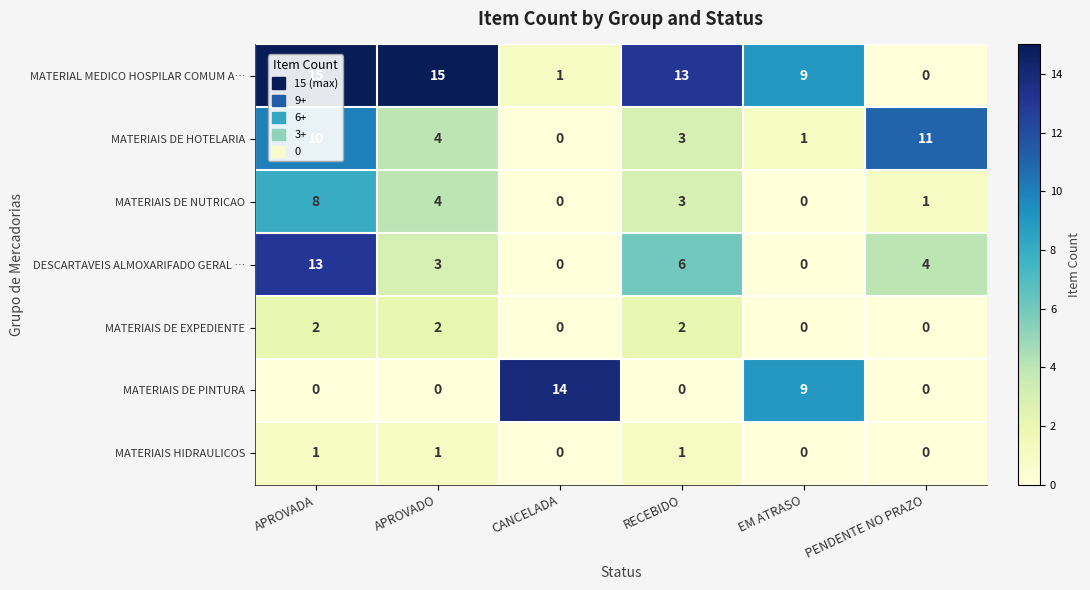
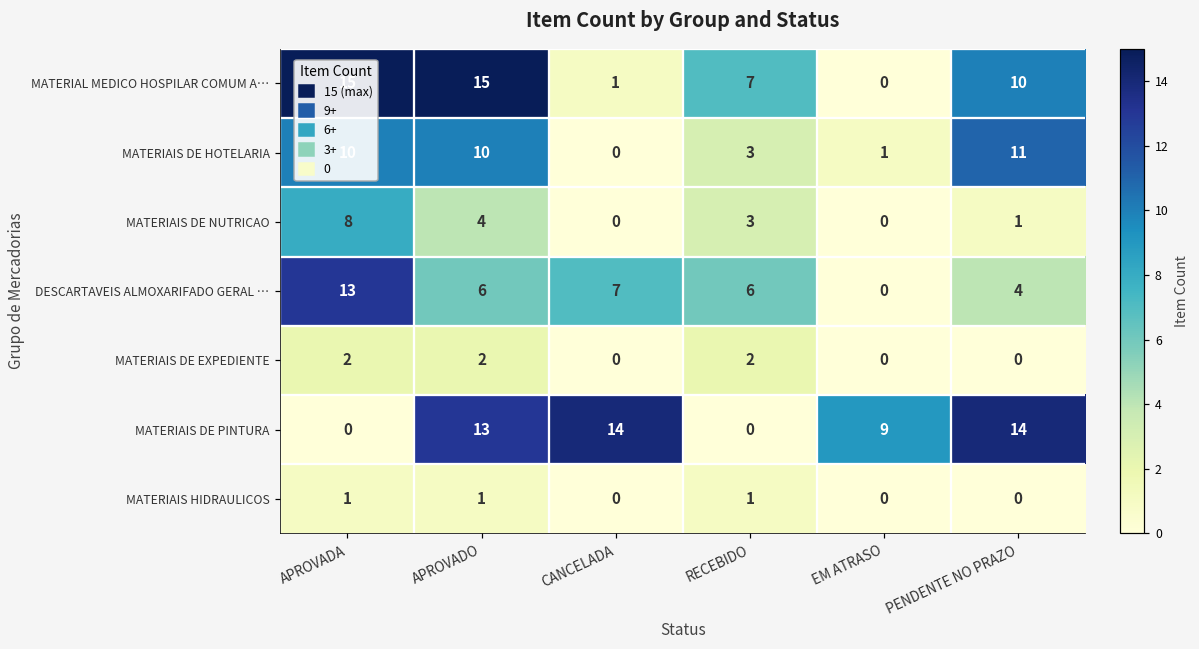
  {
    "MATERIAL MEDICO HOSPILAR COMUM A…": {
      "APROVADO": 15,
      "CANCELADA": 1,
-     "RECEBIDO": 13,
-     "EM ATRASO": 9,
-     "PENDENTE NO PRAZO": 0
+     "RECEBIDO": 7,
+     "EM ATRASO": 0,
+     "PENDENTE NO PRAZO": 10
    },
    "MATERIAIS DE HOTELARIA": {
-     "APROVADO": 4,
+     "APROVADO": 10,
      "CANCELADA": 0,
      "RECEBIDO": 3,
      "EM ATRASO": 1,
      "PENDENTE NO PRAZO": 11
    },
    "MATERIAIS DE NUTRICAO": {
      "APROVADA": 8,
      "APROVADO": 4,
      "CANCELADA": 0,
      "RECEBIDO": 3,
      "EM ATRASO": 0,
      "PENDENTE NO PRAZO": 1
    },
    "DESCARTAVEIS ALMOXARIFADO GERAL …": {
      "APROVADA": 13,
-     "APROVADO": 3,
-     "CANCELADA": 0,
+     "APROVADO": 6,
+     "CANCELADA": 7,
      "RECEBIDO": 6,
      "EM ATRASO": 0,
      "PENDENTE NO PRAZO": 4
    },
    "MATERIAIS DE EXPEDIENTE": {
      "APROVADA": 2,
      "APROVADO": 2,
      "CANCELADA": 0,
      "RECEBIDO": 2,
      "EM ATRASO": 0,
      "PENDENTE NO PRAZO": 0
    },
    "MATERIAIS DE PINTURA": {
      "APROVADA": 0,
-     "APROVADO": 0,
+     "APROVADO": 13,
      "CANCELADA": 14,
      "RECEBIDO": 0,
      "EM ATRASO": 9,
-     "PENDENTE NO PRAZO": 0
+     "PENDENTE NO PRAZO": 14
    },
    "MATERIAIS HIDRAULICOS": {
      "APROVADA": 1,
      "APROVADO": 1,
      "CANCELADA": 0,
      "RECEBIDO": 1,
      "EM ATRASO": 0,
      "PENDENTE NO PRAZO": 0
    }
  }
